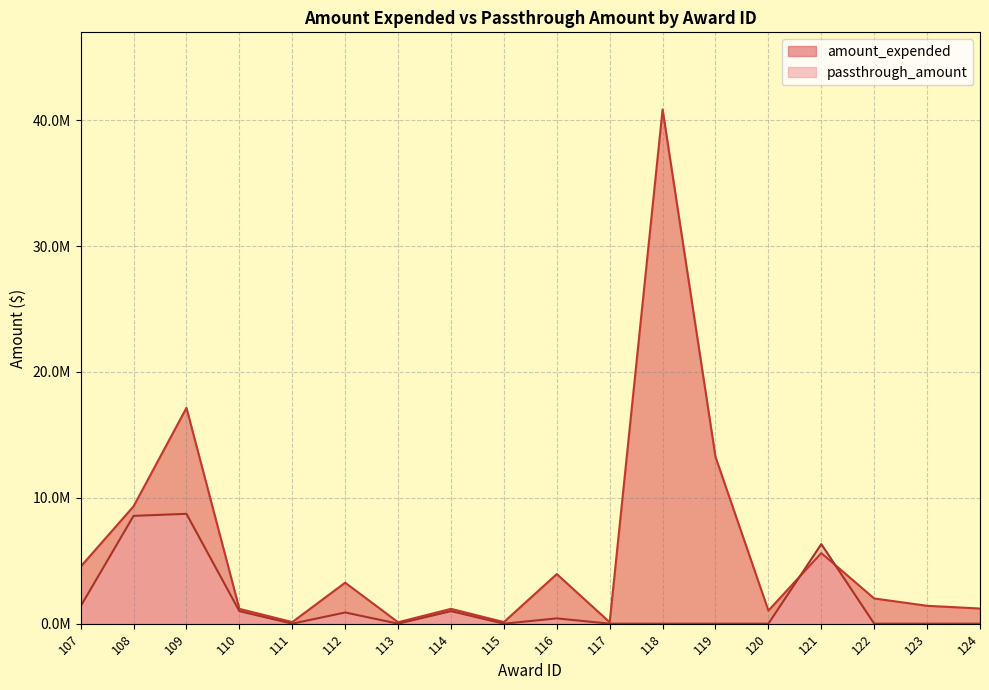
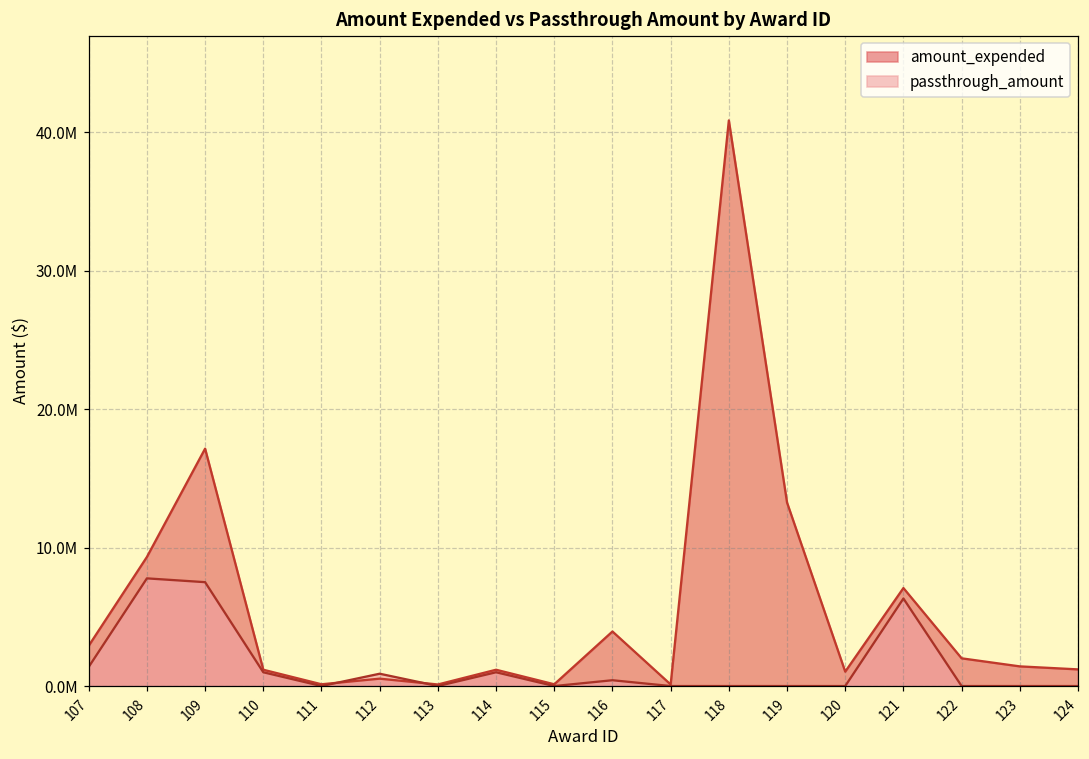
  {
    "amount_expended": {
-     "107": 4500000,
+     "107": 2900000,
      "108": 9300000,
      "109": 17100000,
-     "112": 3300000,
+     "112": 500000,
      "116": 3900000,
      "118": 40900000,
      "119": 13300000,
      "120": 1000000,
-     "121": 5600000,
+     "121": 7100000,
      "122": 2000000,
      "123": 1400000,
      "124": 1200000
    },
    "passthrough_amount": {
      "107": 1400000,
-     "108": 8600000,
-     "109": 8700000,
+     "108": 7800000,
+     "109": 7500000,
      "112": 900000,
      "116": 400000,
      "118": 0,
      "119": 0,
      "120": 0,
      "121": 6300000,
      "122": 0,
      "123": 0,
      "124": 0
    }
  }
